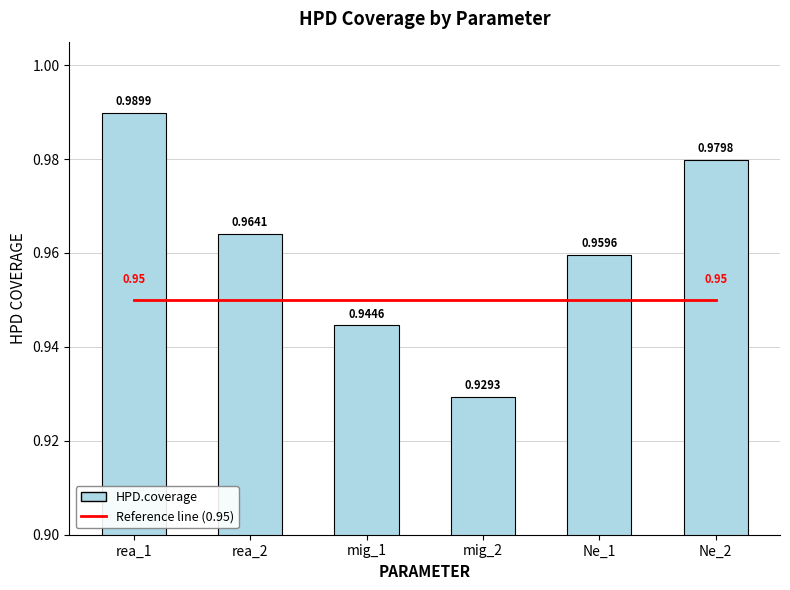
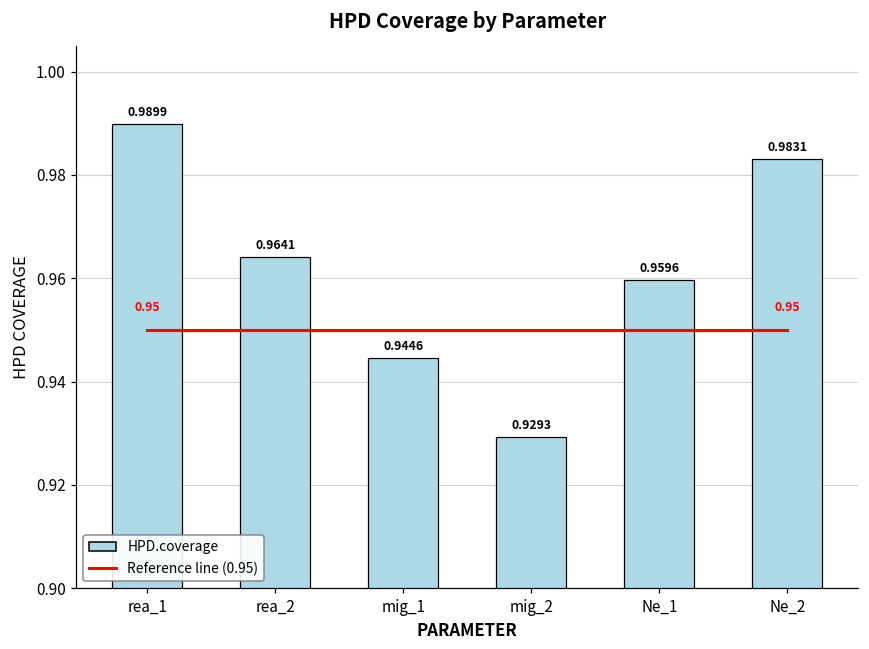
  {
    "HPD.coverage": {
      "rea_1": 0.9899,
      "rea_2": 0.9641,
      "mig_1": 0.9446,
      "mig_2": 0.9293,
      "Ne_1": 0.9596,
-     "Ne_2": 0.9798
+     "Ne_2": 0.9831
    }
  }
